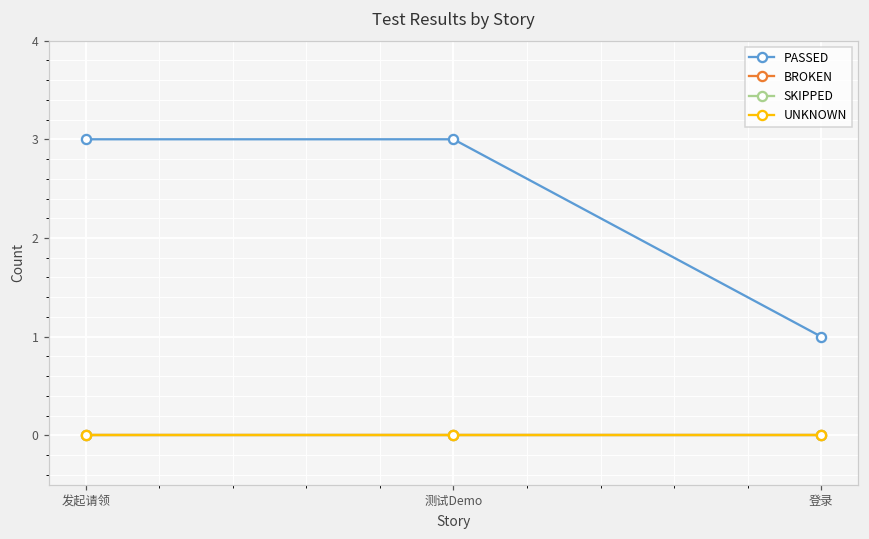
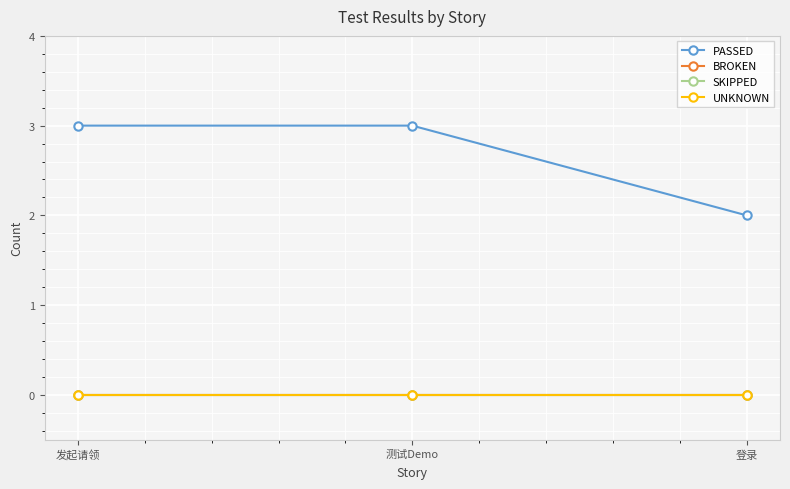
  {
    "PASSED": {
      "发起请领": 3,
      "测试Demo": 3,
-     "登录": 1
+     "登录": 2
    },
    "UNKNOWN": {
      "发起请领": 0,
      "测试Demo": 0,
      "登录": 0
    }
  }
